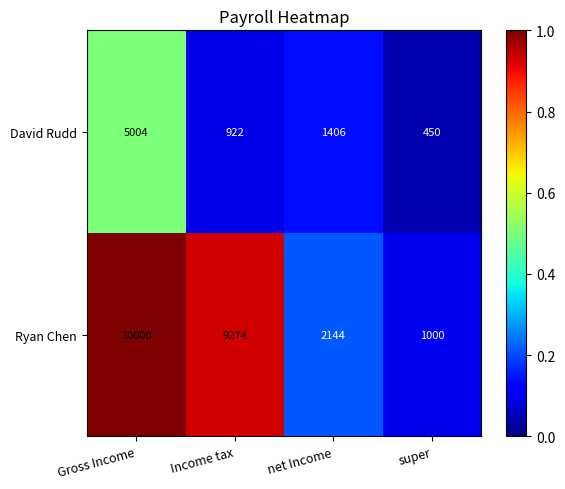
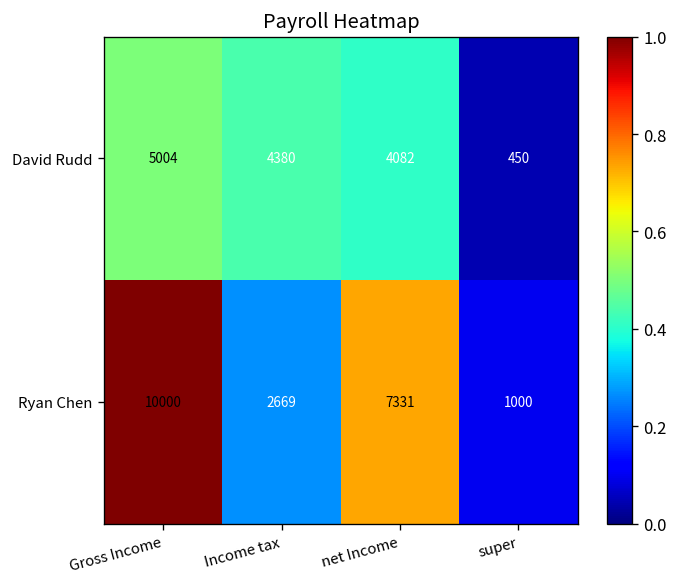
  {
    "David Rudd": {
      "Gross Income": 5004,
-     "Income tax": 922,
-     "net Income": 1406,
+     "Income tax": 4380,
+     "net Income": 4082,
      "super": 450
    },
    "Ryan Chen": {
      "Gross Income": 10000,
-     "Income tax": 9274,
-     "net Income": 2144,
+     "Income tax": 2669,
+     "net Income": 7331,
      "super": 1000
    }
  }
